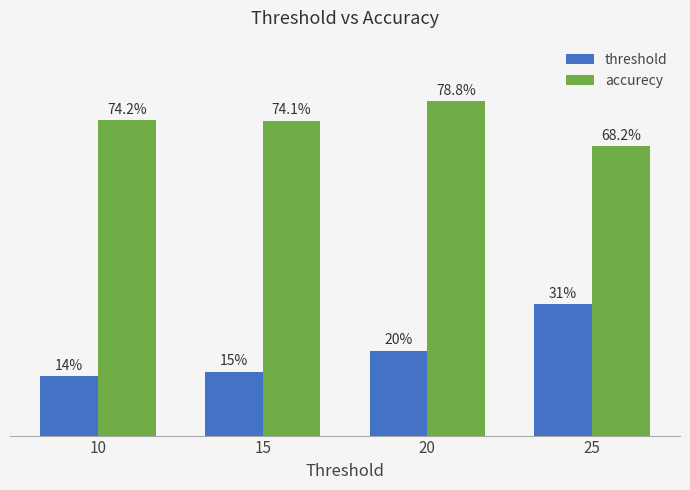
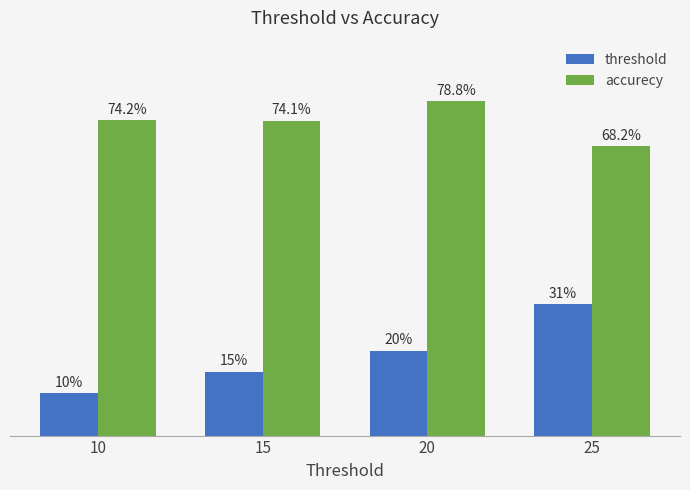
  {
    "threshold": {
-     "10": "14%",
+     "10": "10%",
      "15": "15%",
      "20": "20%",
      "25": "31%"
    },
    "accurecy": {
      "10": "74.2%",
      "15": "74.1%",
      "20": "78.8%",
      "25": "68.2%"
    }
  }
